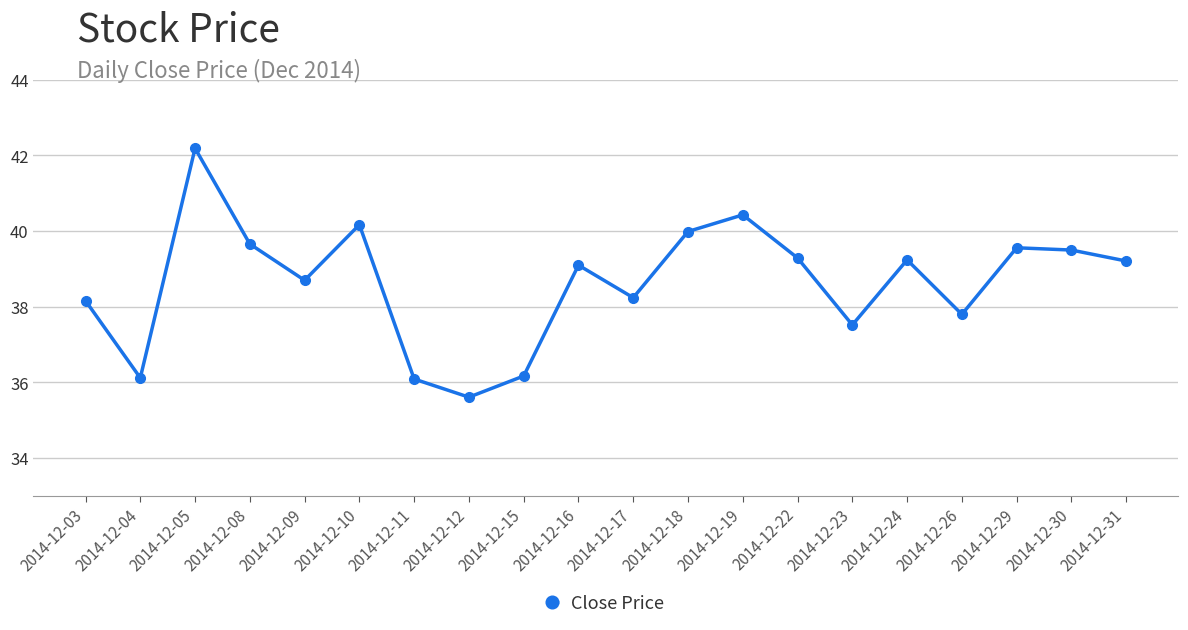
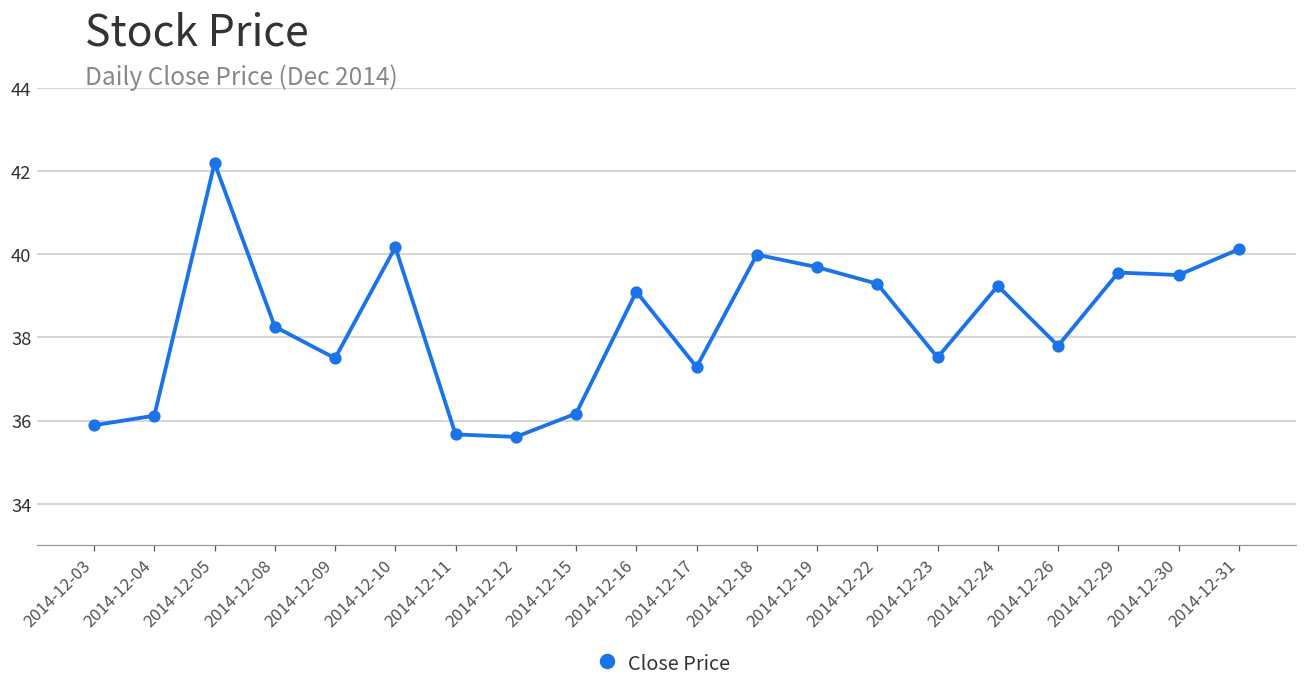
  {
-   "2014-12-03": 38.2,
+   "2014-12-03": 35.9,
    "2014-12-04": 36.1,
    "2014-12-05": 42.2,
-   "2014-12-08": 39.7,
-   "2014-12-09": 38.7,
+   "2014-12-08": 38.3,
+   "2014-12-09": 37.5,
    "2014-12-10": 40.2,
-   "2014-12-11": 36.1,
+   "2014-12-11": 35.7,
    "2014-12-12": 35.6,
    "2014-12-15": 36.2,
    "2014-12-16": 39.1,
-   "2014-12-17": 38.2,
+   "2014-12-17": 37.3,
    "2014-12-18": 40.0,
-   "2014-12-19": 40.4,
+   "2014-12-19": 39.7,
    "2014-12-22": 39.3,
    "2014-12-23": 37.5,
    "2014-12-24": 39.2,
    "2014-12-26": 37.8,
    "2014-12-29": 39.6,
    "2014-12-30": 39.5,
-   "2014-12-31": 39.2
+   "2014-12-31": 40.1
  }
